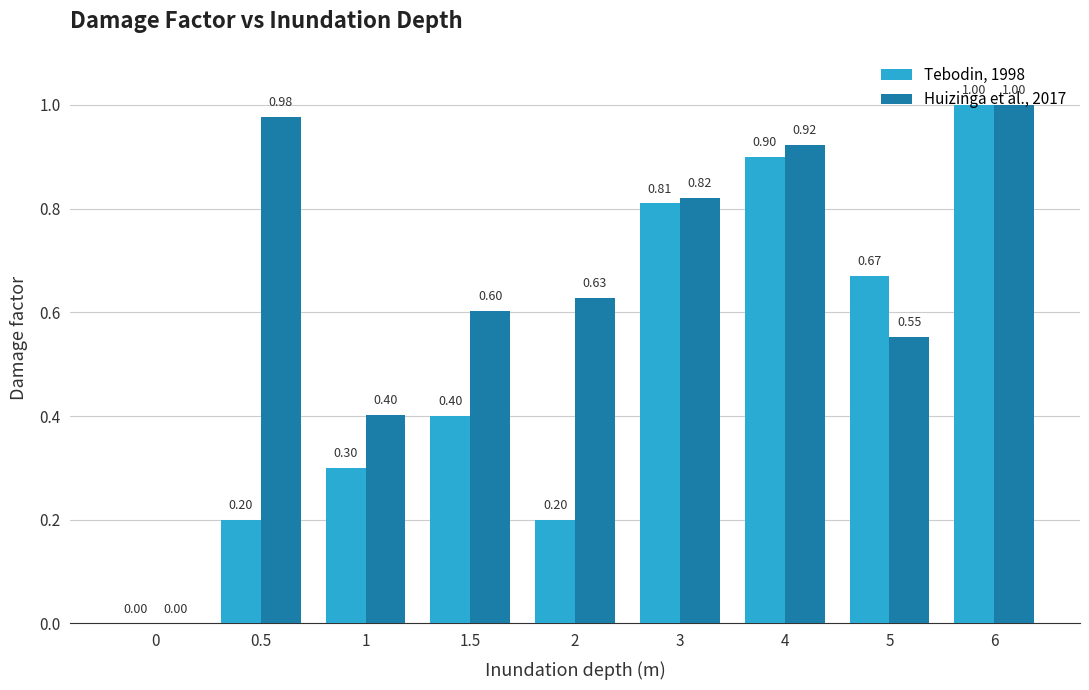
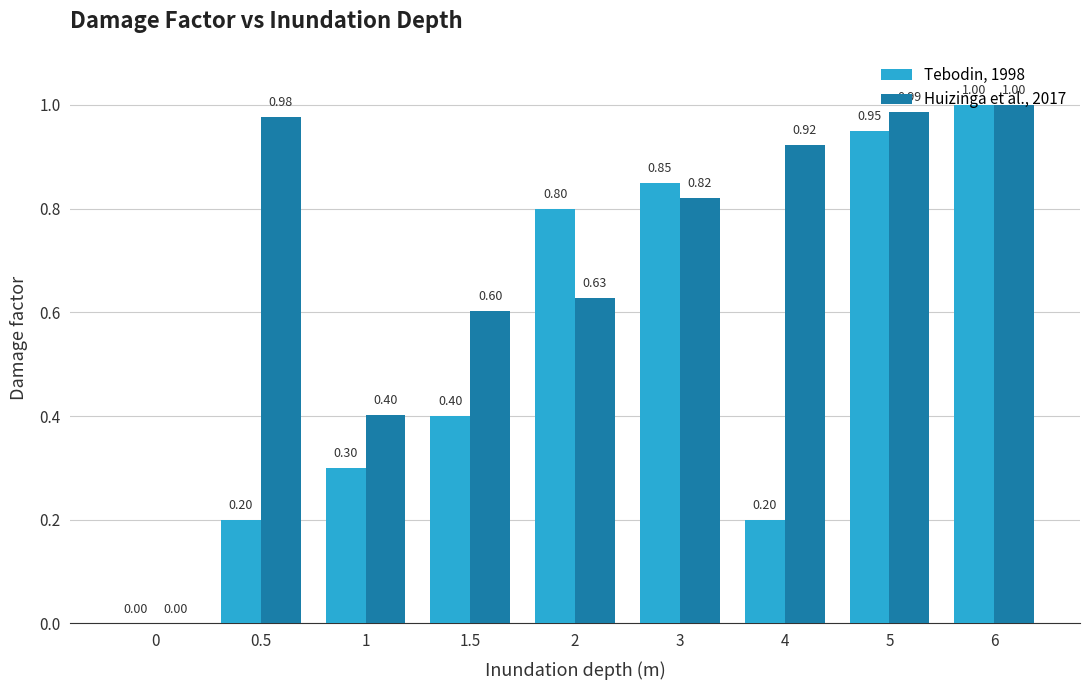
  {
    "Tebodin, 1998": {
      "0": 0.00,
      "0.5": 0.20,
      "1": 0.30,
      "1.5": 0.40,
-     "2": 0.20,
-     "3": 0.81,
-     "4": 0.90,
-     "5": 0.67,
+     "2": 0.80,
+     "3": 0.85,
+     "4": 0.20,
+     "5": 0.95,
      "6": 1.00
    },
    "Huizinga et al., 2017": {
      "0": 0.00,
      "0.5": 0.98,
      "1": 0.40,
      "1.5": 0.60,
      "2": 0.63,
      "3": 0.82,
      "4": 0.92,
-     "5": 0.55,
+     "5": 0.99,
      "6": 1.00
    }
  }
